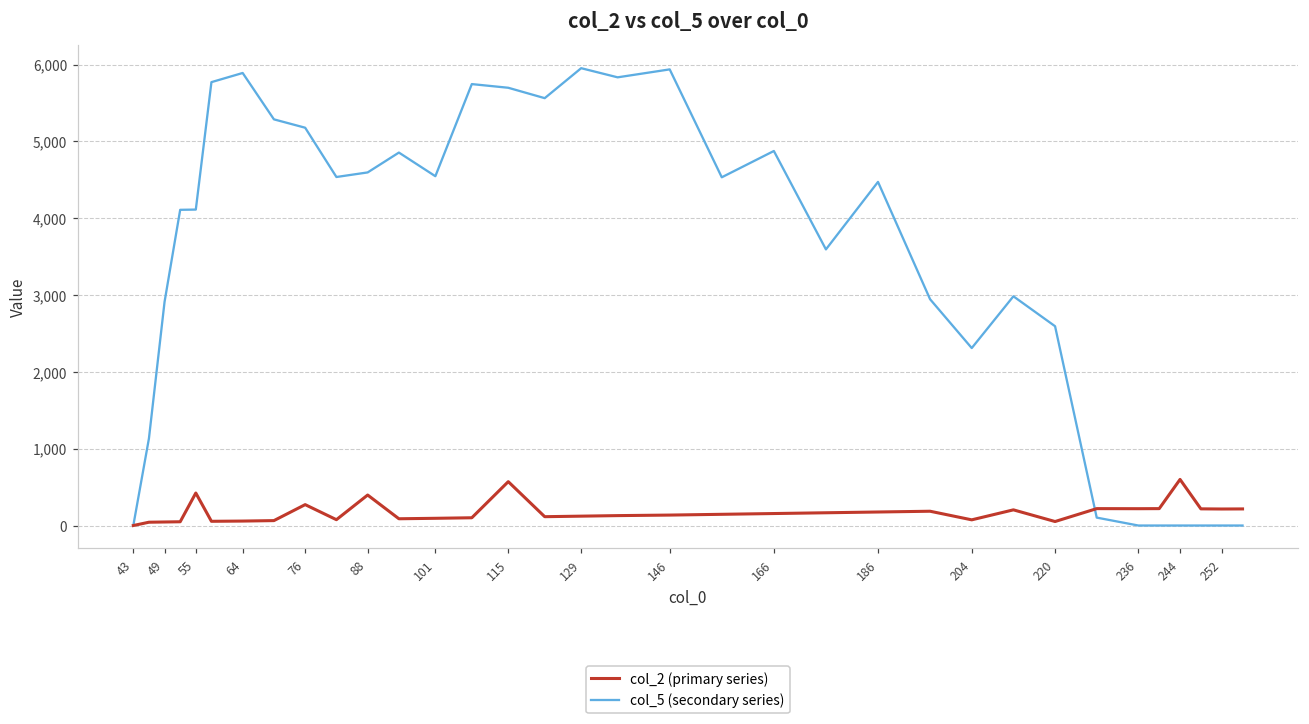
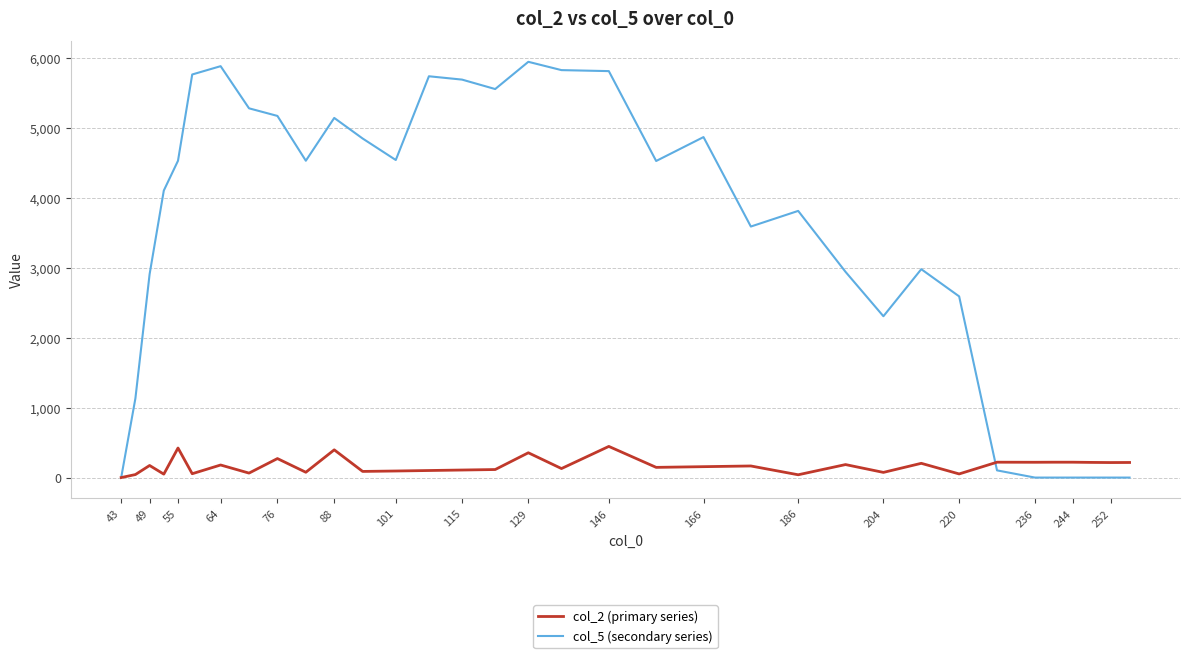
  {
    "col_2 (primary series)": {
-     "49": "0",
+     "49": "200",
      "55": "400",
-     "64": "100",
+     "64": "200",
      "76": "300",
      "88": "400",
      "101": "100",
-     "115": "600",
-     "129": "100",
-     "146": "100",
+     "115": "100",
+     "129": "400",
+     "146": "400",
      "166": "200",
-     "186": "200",
+     "186": "0",
      "204": "100",
      "220": "100",
      "236": "200",
-     "244": "600",
+     "244": "200",
      "252": "200"
    },
    "col_5 (secondary series)": {
      "49": "2,900",
-     "55": "4,100",
+     "55": "4,500",
      "64": "5,900",
      "76": "5,200",
-     "88": "4,600",
+     "88": "5,100",
      "101": "4,500",
      "115": "5,700",
      "129": "6,000",
-     "146": "5,900",
+     "146": "5,800",
      "166": "4,900",
-     "186": "4,500",
+     "186": "3,800",
      "204": "2,300",
      "220": "2,600",
      "236": "0",
      "244": "0",
      "252": "0"
    }
  }
